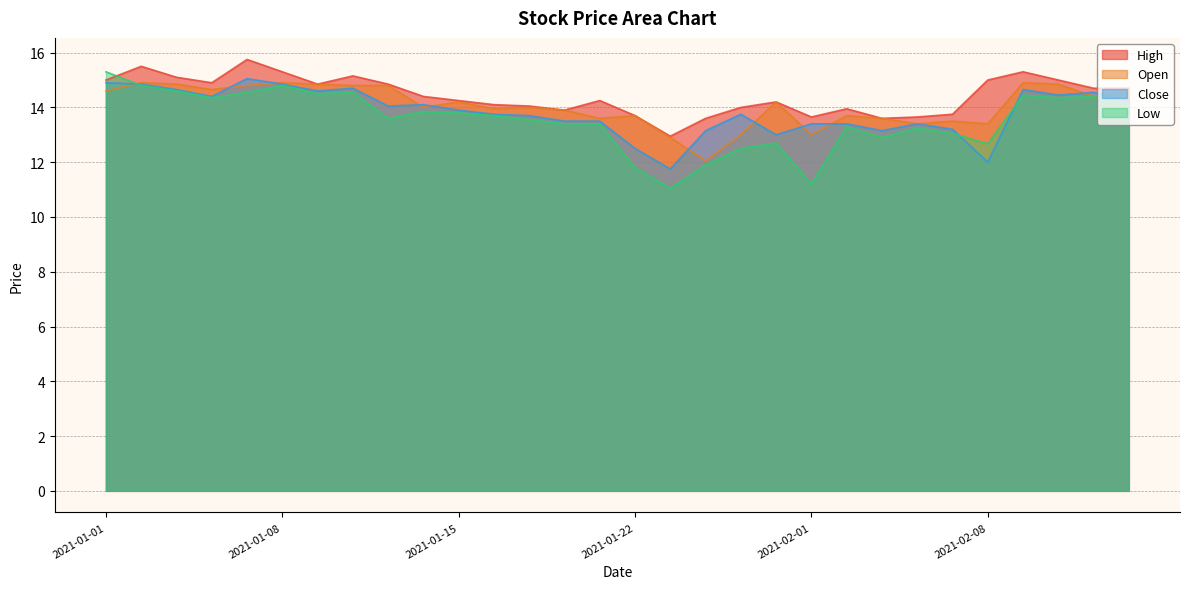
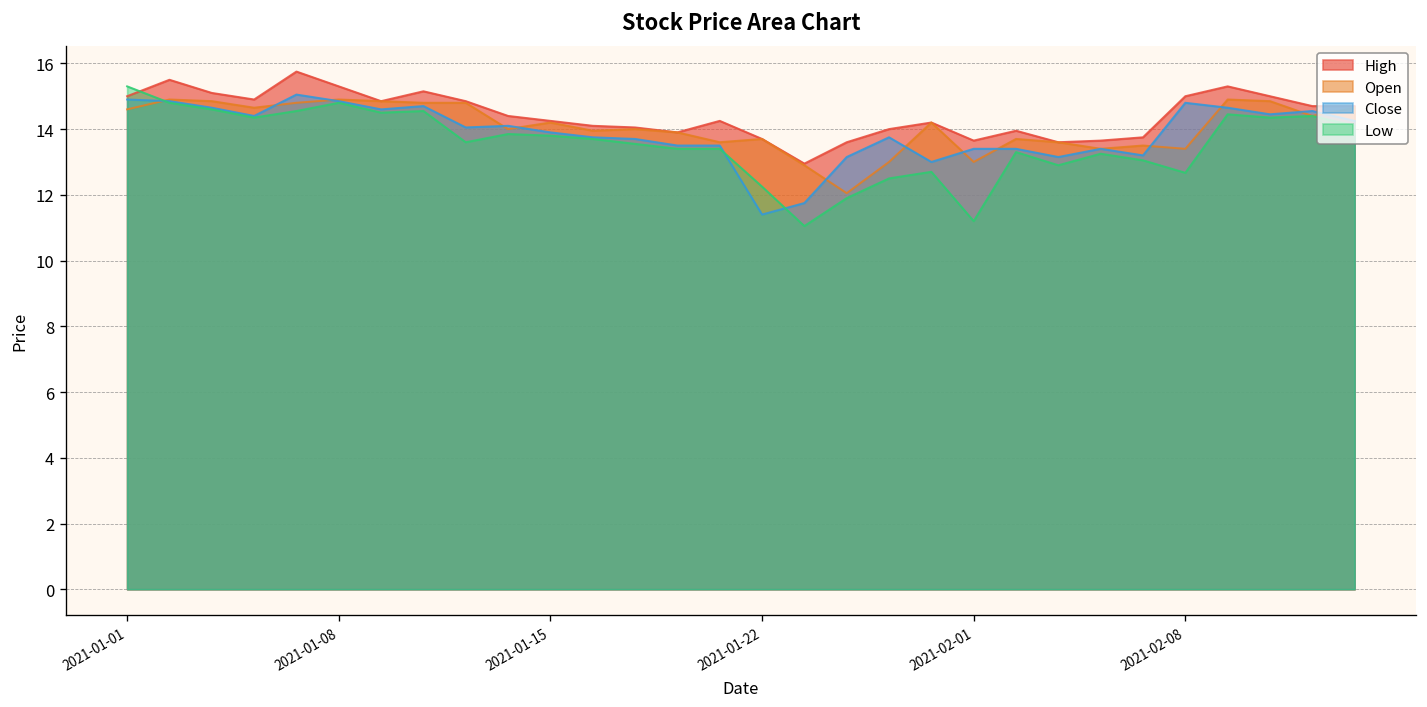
  {
    "Close": {
      "2021-01-01": 14.9,
      "2021-01-15": 13.9,
-     "2021-01-22": 12.5,
+     "2021-01-22": 11.4,
      "2021-02-01": 13.4,
-     "2021-02-08": 12.0
+     "2021-02-08": 14.8
    },
    "Low": {
      "2021-01-01": 15.3,
      "2021-01-15": 13.8,
-     "2021-01-22": 11.8,
+     "2021-01-22": 12.3,
      "2021-02-01": 11.2,
      "2021-02-08": 12.7
    }
  }
